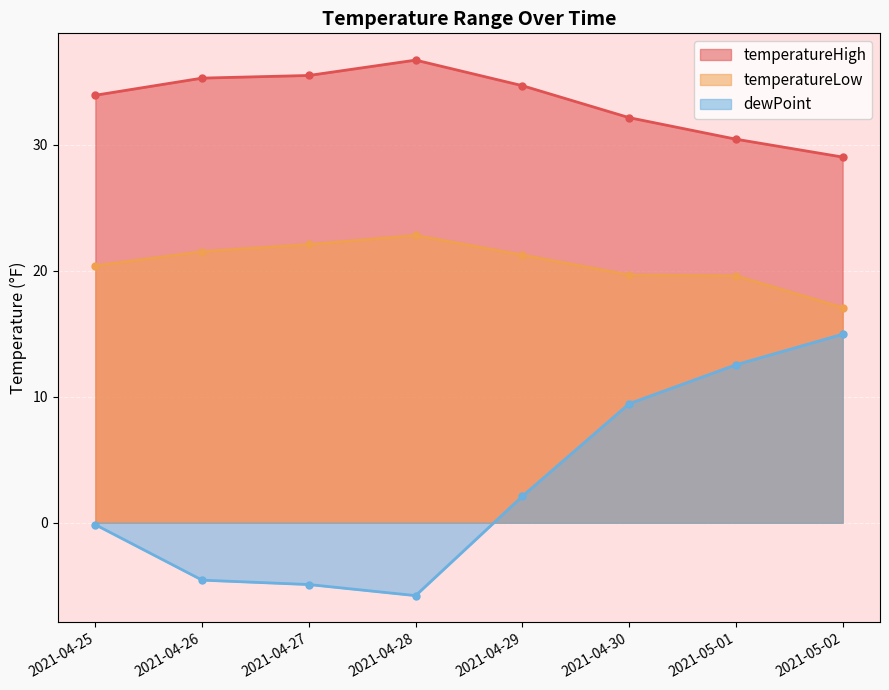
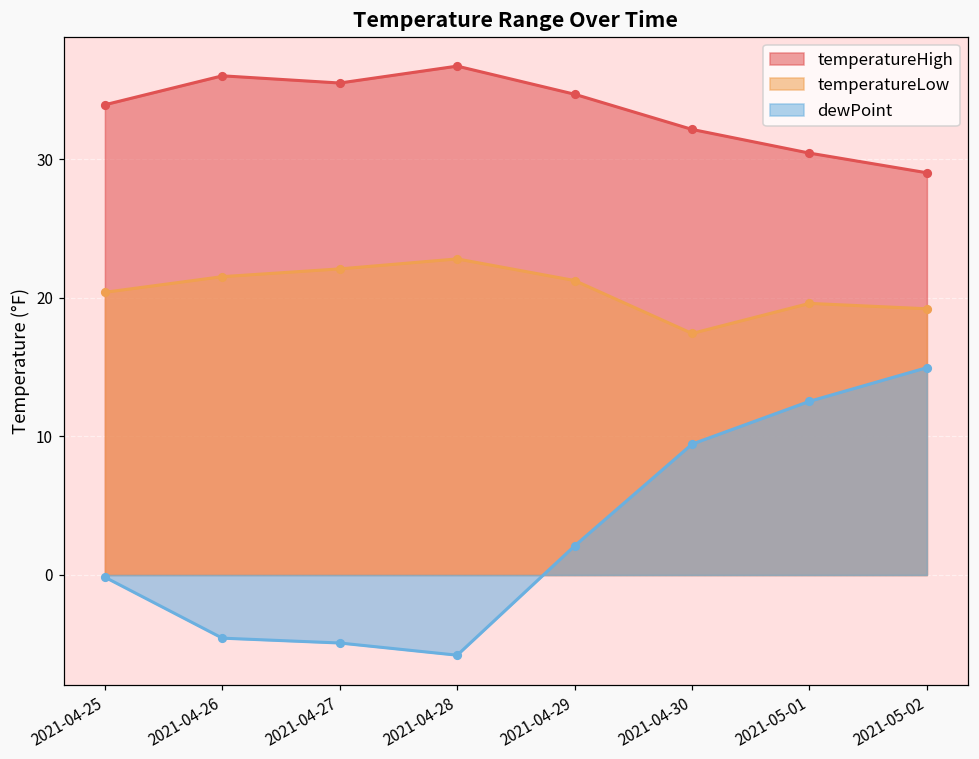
  {
    "temperatureHigh": {
      "2021-04-25": 34.0,
-     "2021-04-26": 35.3,
+     "2021-04-26": 36.0,
      "2021-04-27": 35.5,
      "2021-04-28": 36.7,
      "2021-04-29": 34.7,
      "2021-04-30": 32.2,
      "2021-05-01": 30.5,
      "2021-05-02": 29.0
    },
    "temperatureLow": {
      "2021-04-25": 20.4,
      "2021-04-26": 21.5,
      "2021-04-27": 22.1,
      "2021-04-28": 22.8,
      "2021-04-29": 21.3,
-     "2021-04-30": 19.7,
+     "2021-04-30": 17.4,
      "2021-05-01": 19.6,
-     "2021-05-02": 17.1
+     "2021-05-02": 19.2
    }
  }
